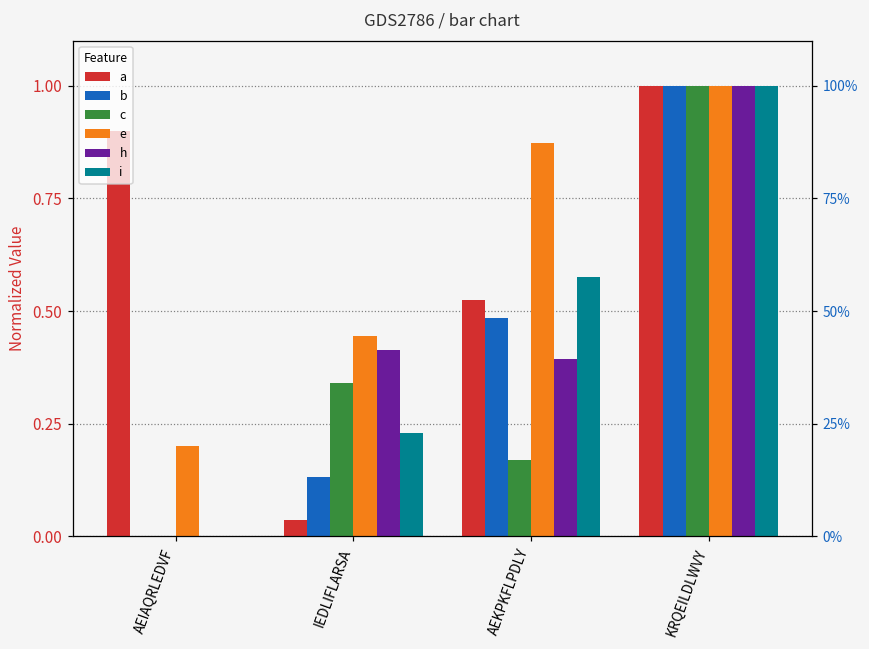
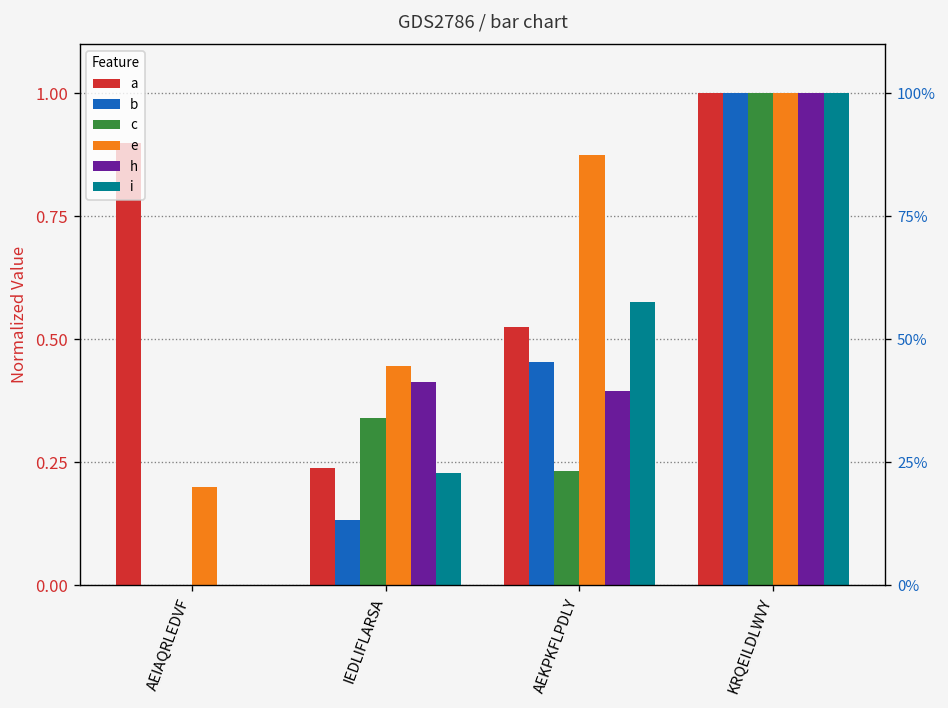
  {
    "a": {
-     "IEDLIFLARSA": 0.04,
+     "IEDLIFLARSA": 0.24,
      "AEKPKFLPDLY": 0.52,
      "KRQEILDLWVY": 1.00
    },
    "b": {
      "AEIAQRLEDVF": 0.00,
      "IEDLIFLARSA": 0.13,
-     "AEKPKFLPDLY": 0.48,
+     "AEKPKFLPDLY": 0.45,
      "KRQEILDLWVY": 1.00
    },
    "c": {
      "AEIAQRLEDVF": 0.00,
      "IEDLIFLARSA": 0.34,
-     "AEKPKFLPDLY": 0.17,
+     "AEKPKFLPDLY": 0.23,
      "KRQEILDLWVY": 1.00
    },
    "e": {
      "AEIAQRLEDVF": 0.20,
      "IEDLIFLARSA": 0.45,
      "AEKPKFLPDLY": 0.87,
      "KRQEILDLWVY": 1.00
    },
    "h": {
      "AEIAQRLEDVF": 0.00,
      "IEDLIFLARSA": 0.41,
      "AEKPKFLPDLY": 0.39,
      "KRQEILDLWVY": 1.00
    },
    "i": {
      "AEIAQRLEDVF": 0.00,
      "IEDLIFLARSA": 0.23,
      "AEKPKFLPDLY": 0.58,
      "KRQEILDLWVY": 1.00
    }
  }
